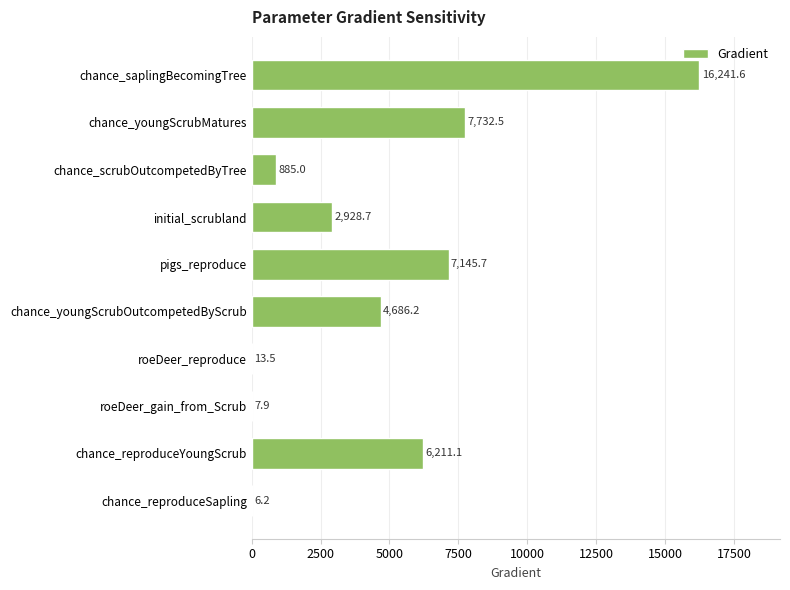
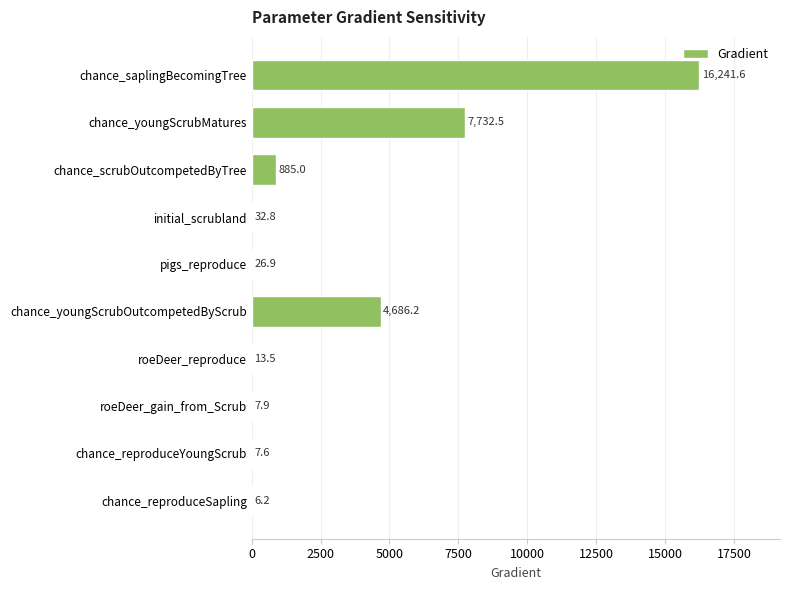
  {
    "chance_saplingBecomingTree": "16,241.6",
    "chance_youngScrubMatures": "7,732.5",
    "chance_scrubOutcompetedByTree": "885.0",
-   "initial_scrubland": "2,928.7",
-   "pigs_reproduce": "7,145.7",
+   "initial_scrubland": "32.8",
+   "pigs_reproduce": "26.9",
    "chance_youngScrubOutcompetedByScrub": "4,686.2",
    "roeDeer_reproduce": "13.5",
    "roeDeer_gain_from_Scrub": "7.9",
-   "chance_reproduceYoungScrub": "6,211.1",
+   "chance_reproduceYoungScrub": "7.6",
    "chance_reproduceSapling": "6.2"
  }
